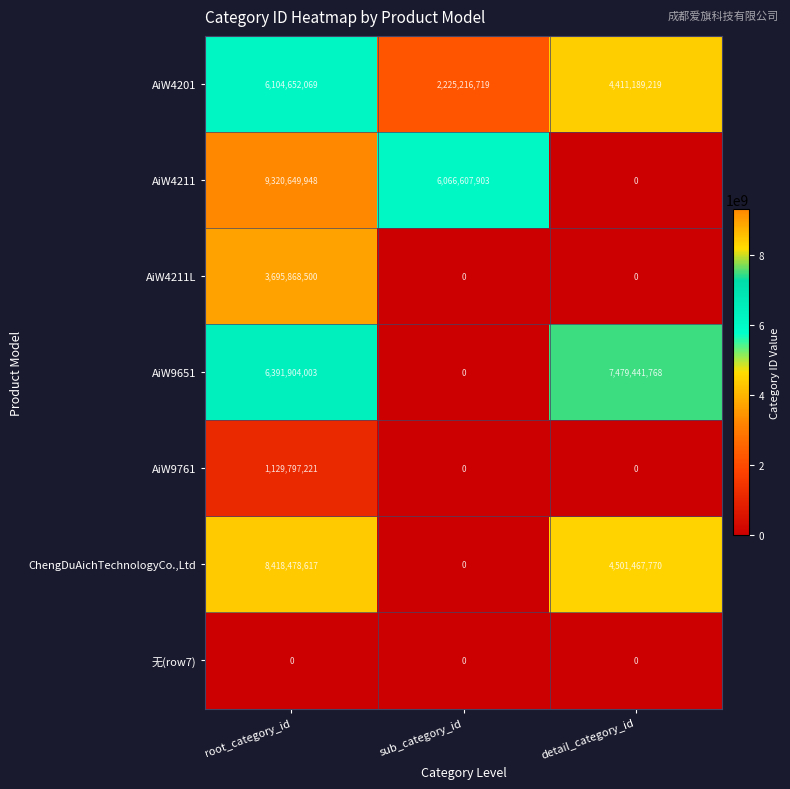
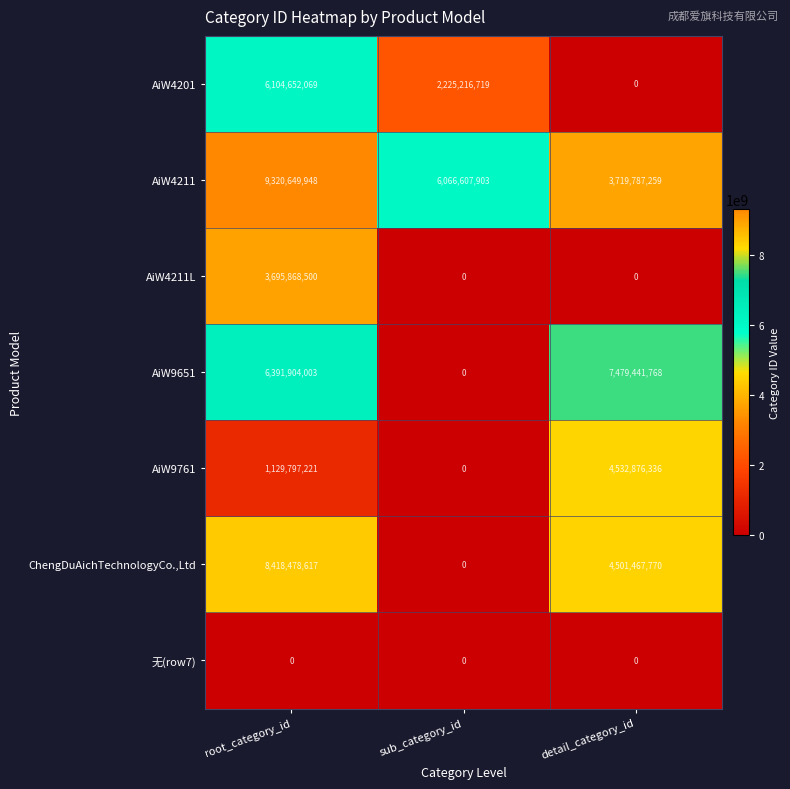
  {
    "AiW4201": {
      "root_category_id": "6,104,652,069",
      "sub_category_id": "2,225,216,719",
-     "detail_category_id": "4,411,189,219"
+     "detail_category_id": "0"
    },
    "AiW4211": {
      "root_category_id": "9,320,649,948",
      "sub_category_id": "6,066,607,903",
-     "detail_category_id": "0"
+     "detail_category_id": "3,719,787,259"
    },
    "AiW4211L": {
      "root_category_id": "3,695,868,500",
      "sub_category_id": "0",
      "detail_category_id": "0"
    },
    "AiW9651": {
      "root_category_id": "6,391,904,003",
      "sub_category_id": "0",
      "detail_category_id": "7,479,441,768"
    },
    "AiW9761": {
      "root_category_id": "1,129,797,221",
      "sub_category_id": "0",
-     "detail_category_id": "0"
+     "detail_category_id": "4,532,876,336"
    },
    "ChengDuAichTechnologyCo.,Ltd": {
      "root_category_id": "8,418,478,617",
      "sub_category_id": "0",
      "detail_category_id": "4,501,467,770"
    },
    "无(row7)": {
      "root_category_id": "0",
      "sub_category_id": "0",
      "detail_category_id": "0"
    }
  }
